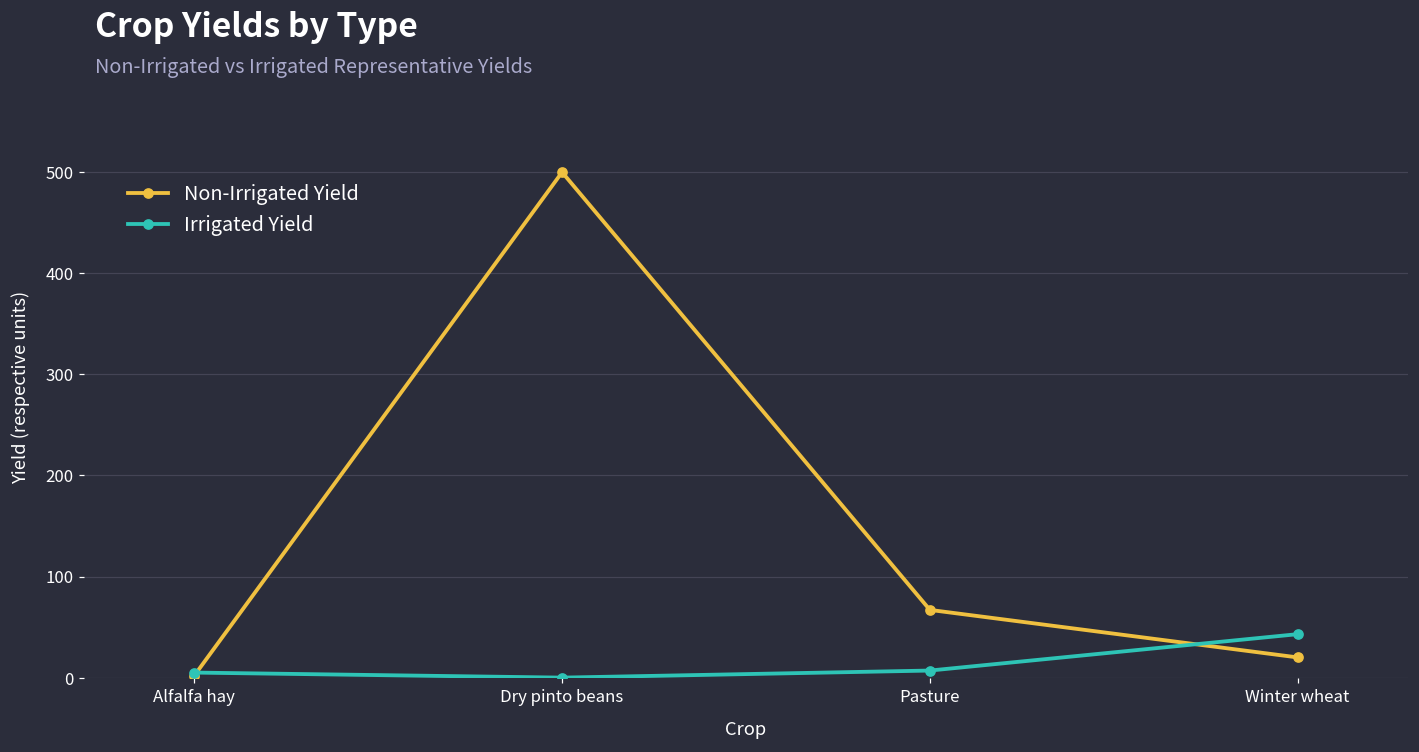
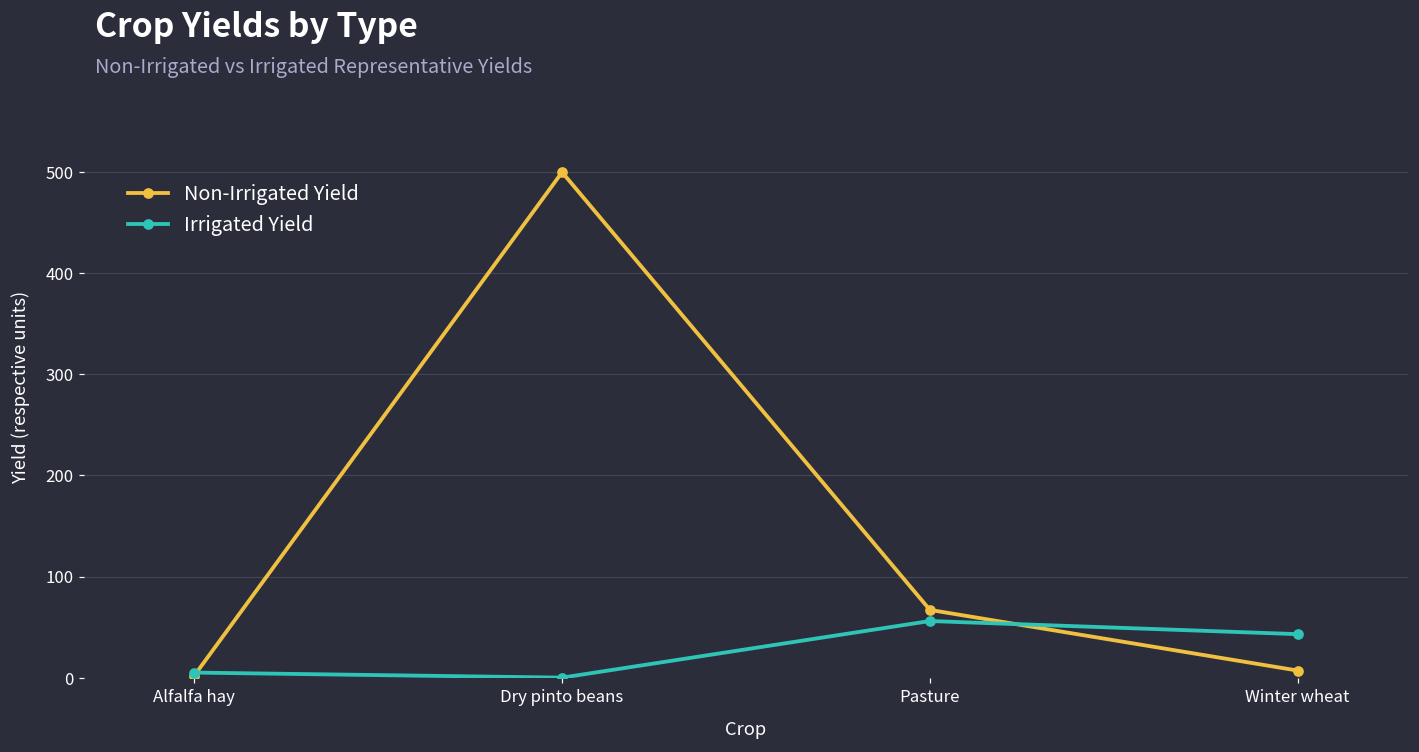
  {
    "Non-Irrigated Yield": {
      "Alfalfa hay": 0,
      "Dry pinto beans": 500,
      "Pasture": 70,
-     "Winter wheat": 20
+     "Winter wheat": 10
    },
    "Irrigated Yield": {
      "Alfalfa hay": 10,
      "Dry pinto beans": 0,
-     "Pasture": 10,
+     "Pasture": 60,
      "Winter wheat": 40
    }
  }
